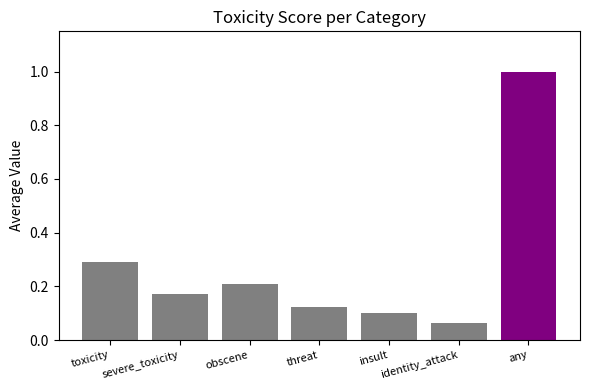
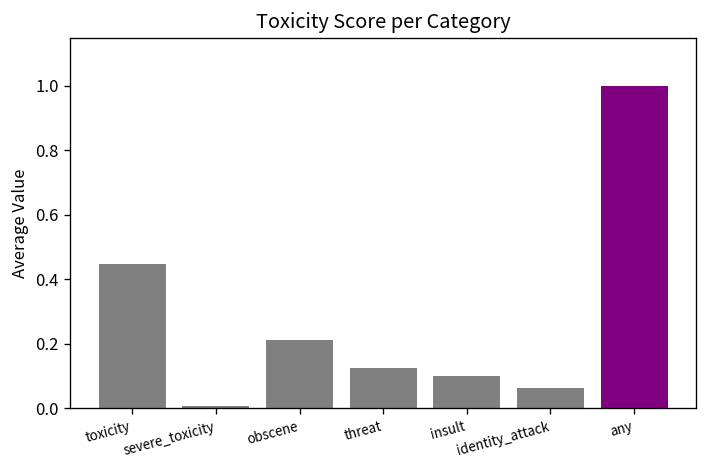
  {
-   "toxicity": 0.29,
-   "severe_toxicity": 0.17,
+   "toxicity": 0.45,
+   "severe_toxicity": 0.01,
    "obscene": 0.21,
    "threat": 0.12,
    "insult": 0.10,
    "identity_attack": 0.06,
    "any": 1.00
  }
